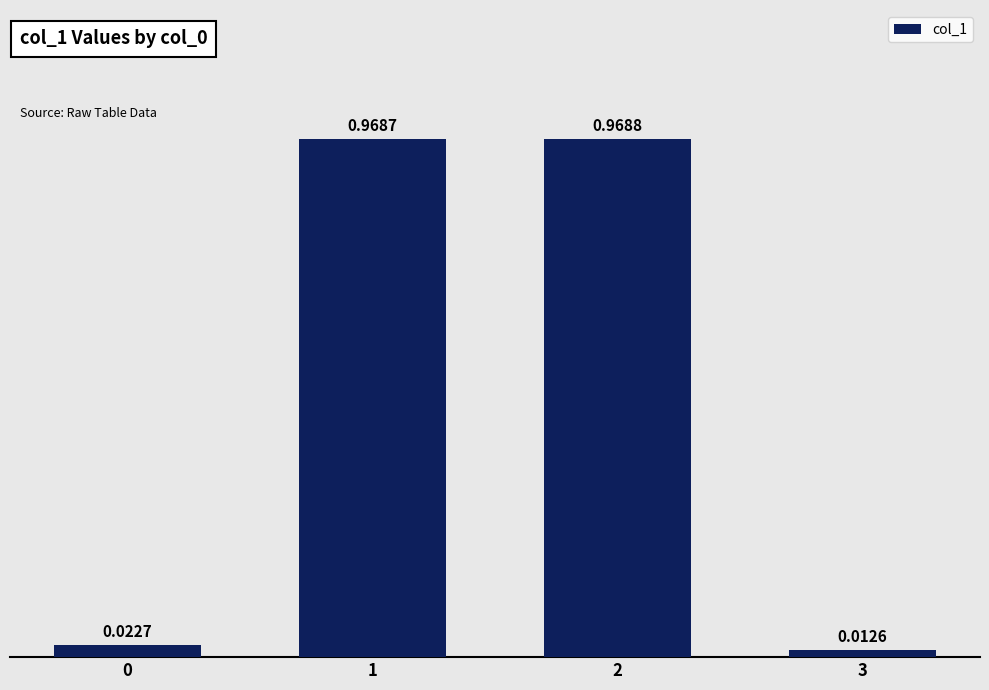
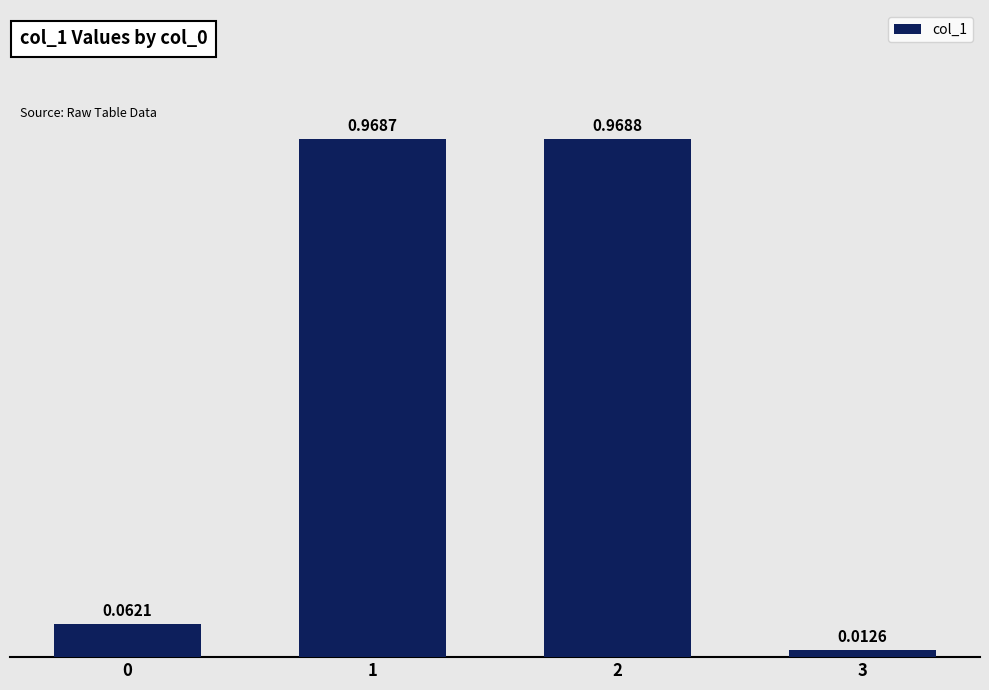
  {
-   "0": 0.0227,
+   "0": 0.0621,
    "1": 0.9687,
    "2": 0.9688,
    "3": 0.0126
  }
